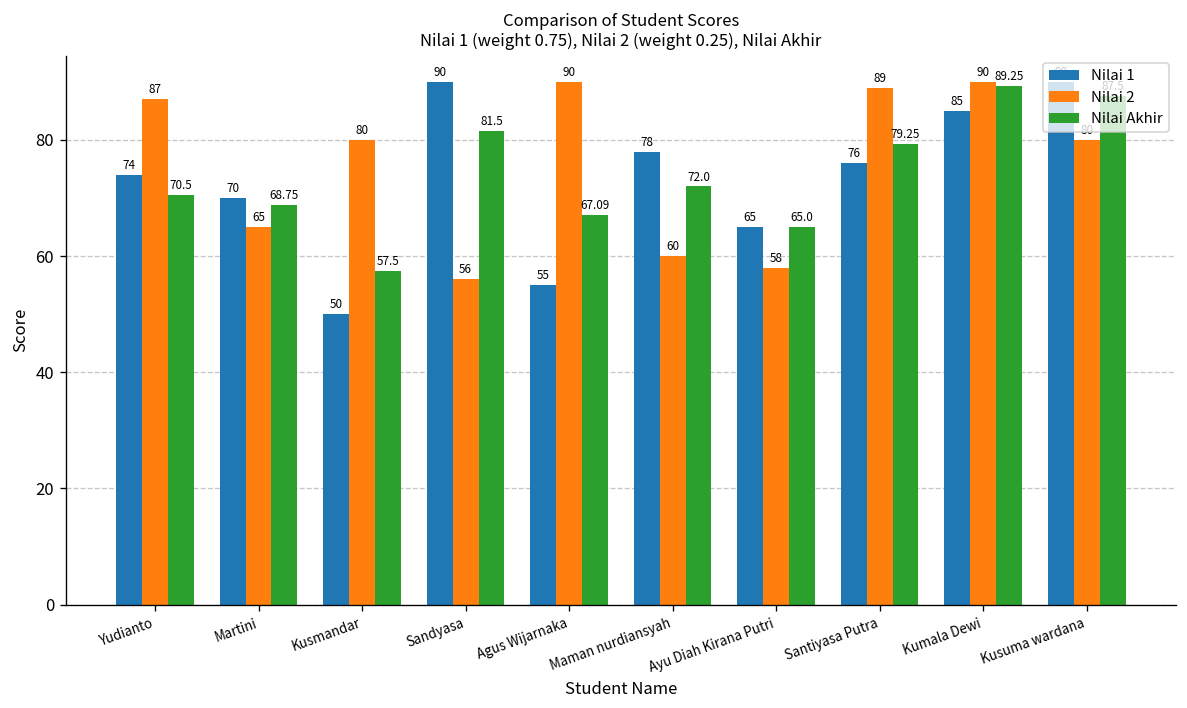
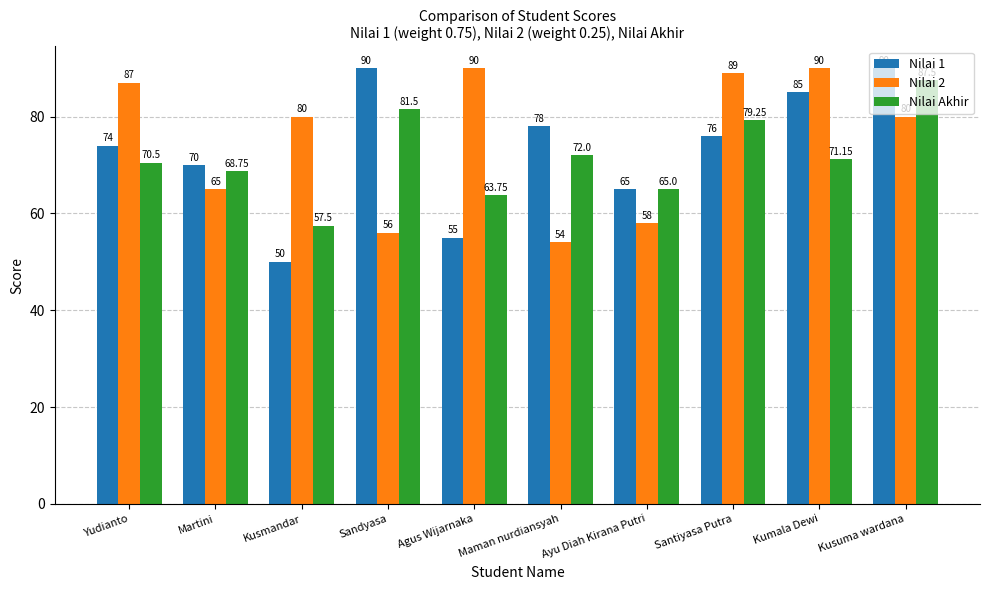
  {
    "Nilai 1": {
      "Yudianto": 74,
      "Martini": 70,
      "Kusmandar": 50,
      "Sandyasa": 90,
      "Agus Wijarnaka": 55,
      "Maman nurdiansyah": 78,
      "Ayu Diah Kirana Putri": 65,
      "Santiyasa Putra": 76,
      "Kumala Dewi": 85
    },
    "Nilai 2": {
      "Yudianto": 87,
      "Martini": 65,
      "Kusmandar": 80,
      "Sandyasa": 56,
      "Agus Wijarnaka": 90,
-     "Maman nurdiansyah": 60,
+     "Maman nurdiansyah": 54,
      "Ayu Diah Kirana Putri": 58,
      "Santiyasa Putra": 89,
      "Kumala Dewi": 90
    },
    "Nilai Akhir": {
      "Yudianto": 70.5,
      "Martini": 68.75,
      "Kusmandar": 57.5,
      "Sandyasa": 81.5,
-     "Agus Wijarnaka": 67.09,
+     "Agus Wijarnaka": 63.75,
      "Maman nurdiansyah": 72.0,
      "Ayu Diah Kirana Putri": 65.0,
      "Santiyasa Putra": 79.25,
-     "Kumala Dewi": 89.25
+     "Kumala Dewi": 71.15
    }
  }
